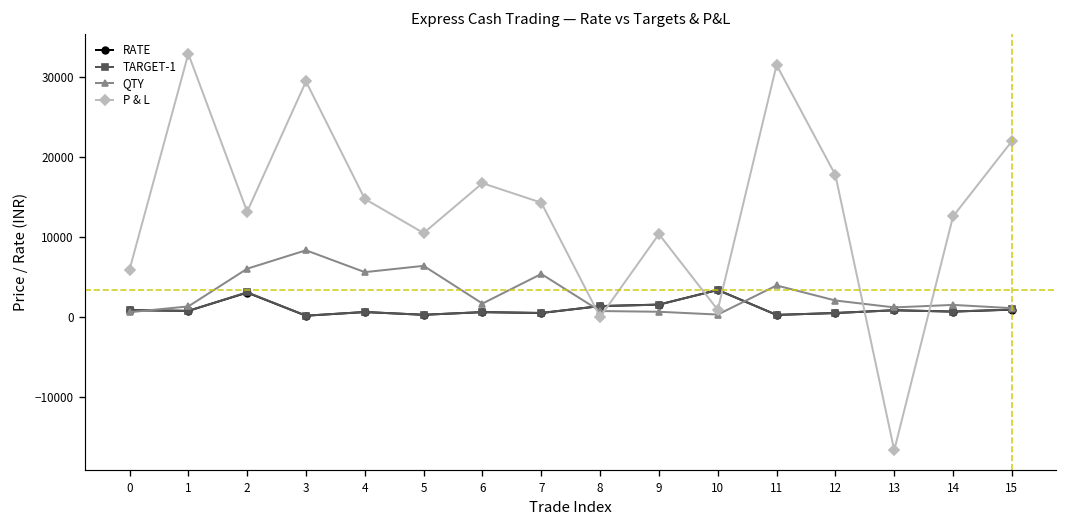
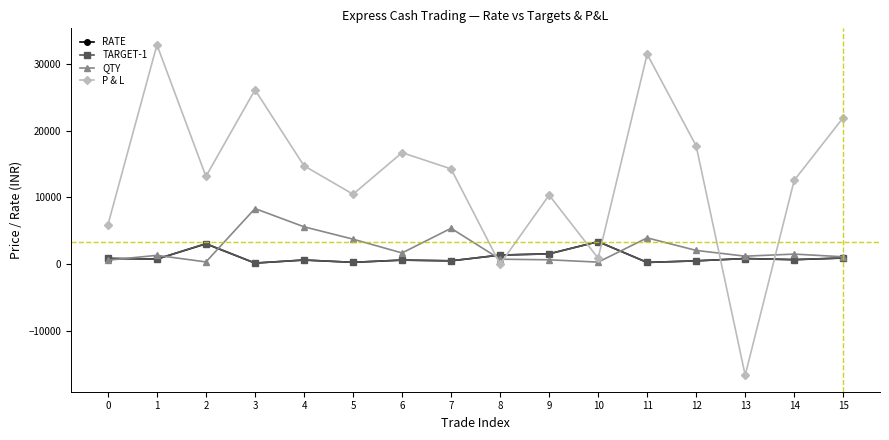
  {
    "QTY": {
      "1": 1000,
-     "2": 6000,
+     "2": 0,
      "3": 8000,
      "4": 6000,
-     "5": 6000,
+     "5": 4000,
      "6": 2000,
      "7": 5000,
      "8": 1000,
      "9": 1000,
      "10": 0,
      "11": 4000,
      "12": 2000,
      "14": 2000
    },
    "P & L": {
      "0": 6000,
      "1": 33000,
      "2": 13000,
-     "3": 29000,
+     "3": 26000,
      "4": 15000,
      "5": 10000,
      "6": 17000,
      "7": 14000,
      "8": 0,
      "9": 10000,
      "10": 1000,
      "11": 31000,
      "12": 18000,
      "13": -17000,
      "14": 13000,
      "15": 22000
    }
  }
